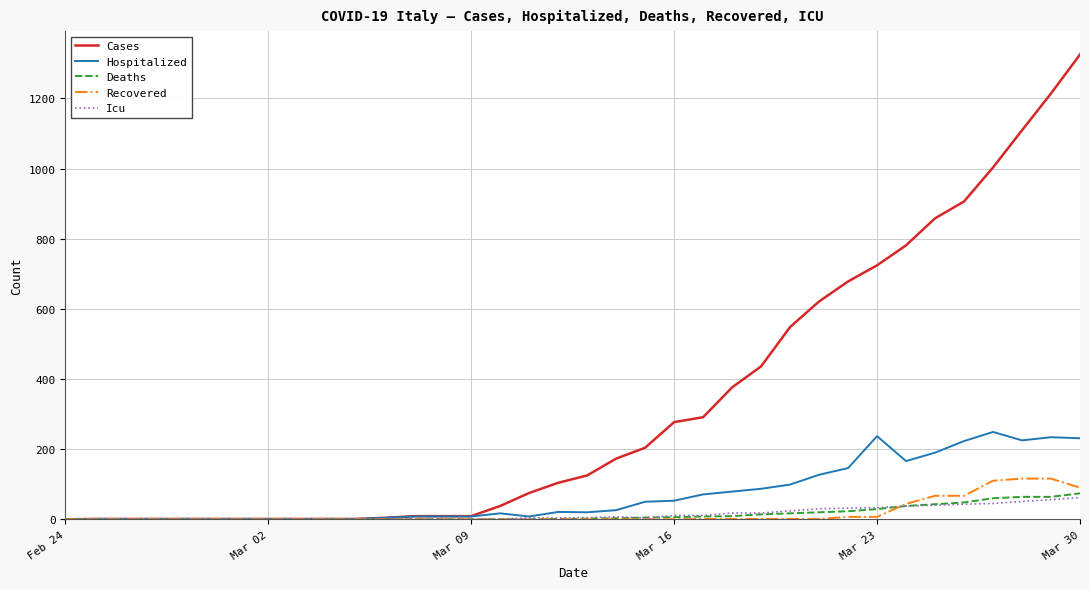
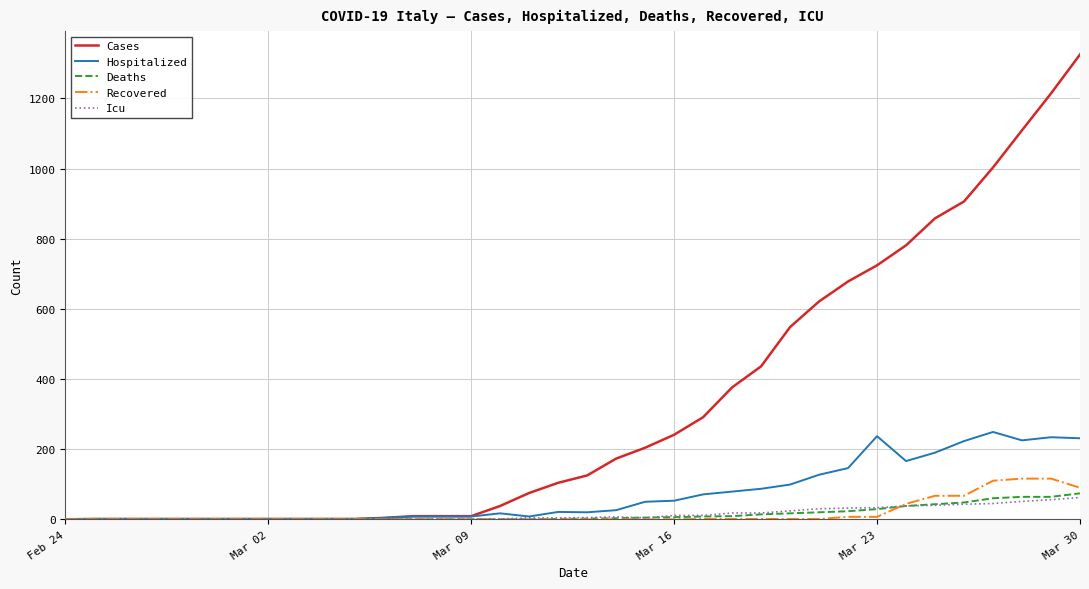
  {
    "Cases": {
-     "Mar 16": 280,
+     "Mar 16": 240,
      "Mar 23": 720,
      "Mar 30": 1330
    },
    "Hospitalized": {
      "Mar 16": 50,
      "Mar 23": 240,
      "Mar 30": 230
    },
    "Deaths": {
      "Mar 30": 70
    },
    "Recovered": {
      "Mar 23": 10,
      "Mar 30": 90
    },
    "Icu": {
      "Mar 30": 60
    }
  }
